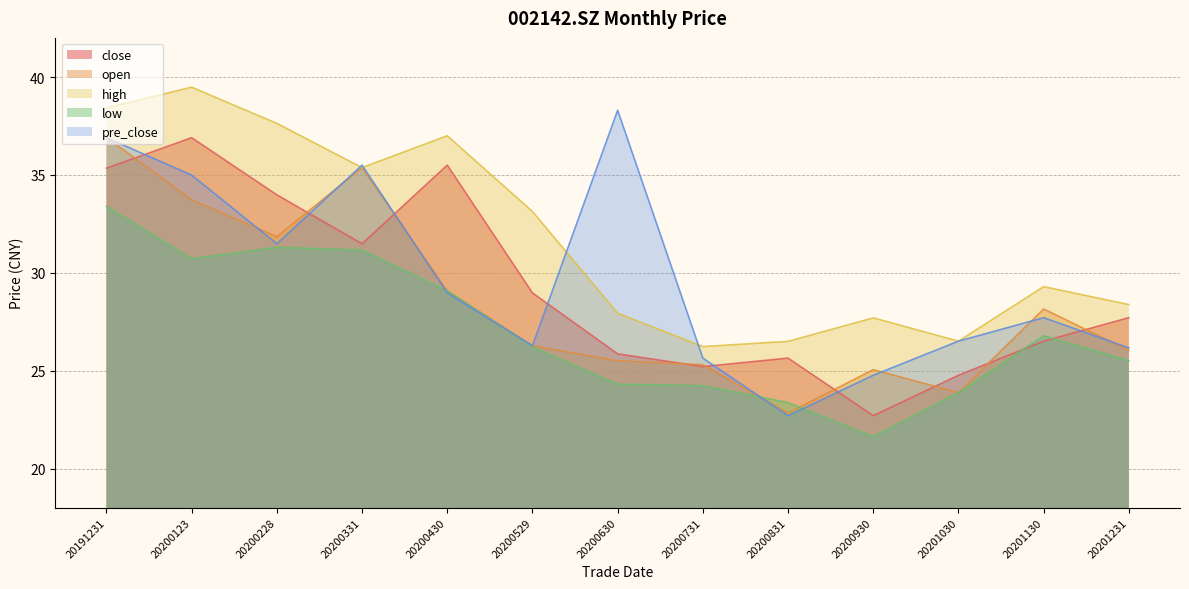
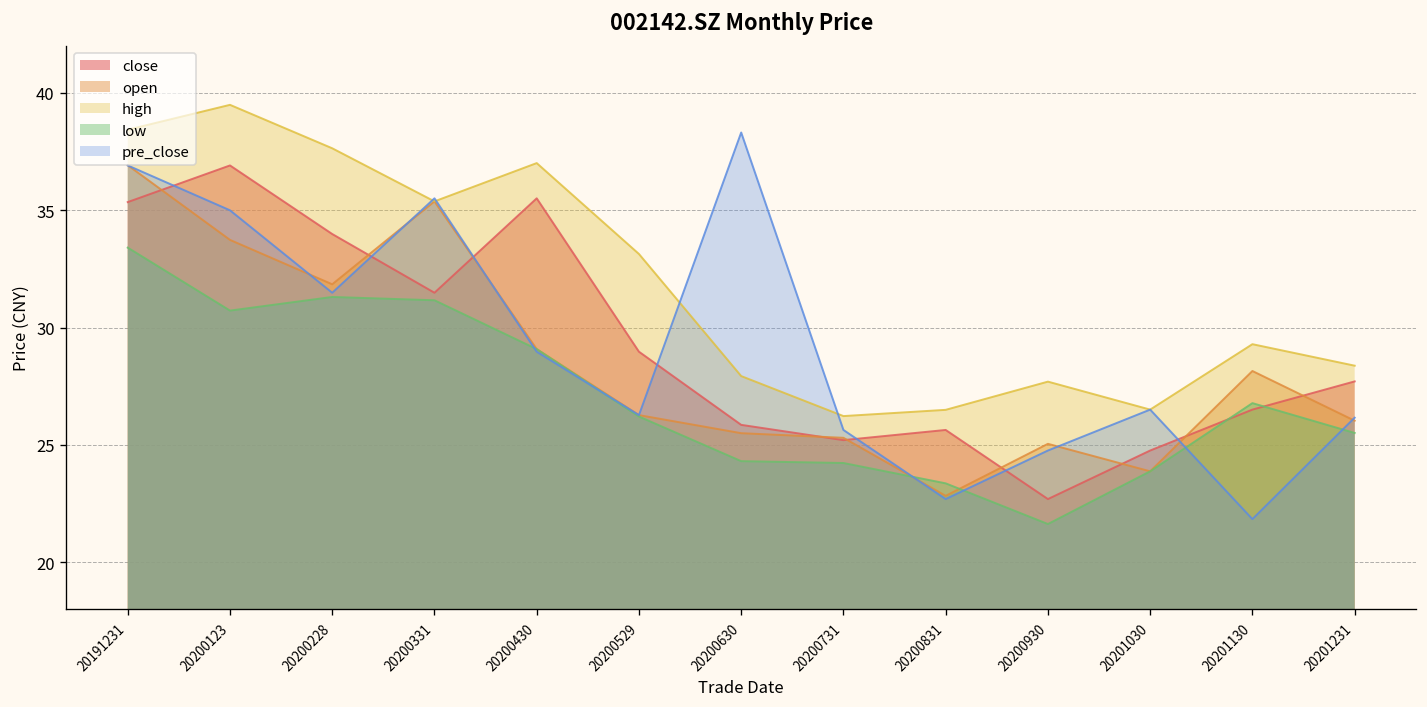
  {
    "low": {
      "20191231": 33.4,
      "20200123": 30.7,
      "20200228": 31.3,
      "20200331": 31.2,
      "20200630": 24.3,
      "20200731": 24.2,
      "20200831": 23.4,
      "20200930": 21.6,
      "20201130": 26.8,
      "20201231": 25.5
    },
    "pre_close": {
      "20200123": 35.0,
      "20200228": 31.5,
      "20200331": 35.5,
      "20200630": 38.3,
      "20200731": 25.6,
      "20200831": 22.7,
      "20200930": 24.8,
-     "20201130": 27.7
+     "20201130": 21.8
    }
  }
